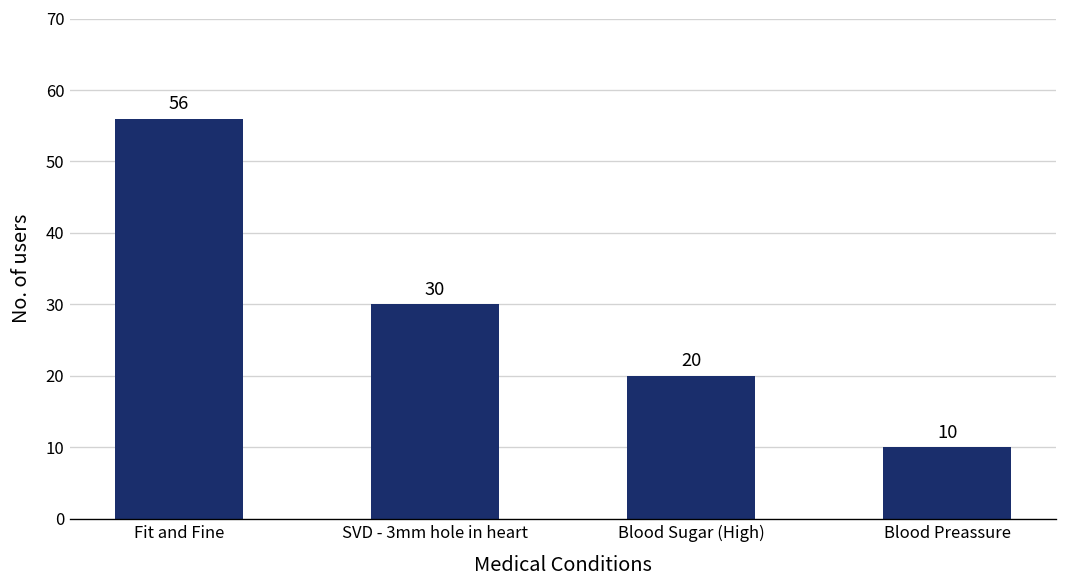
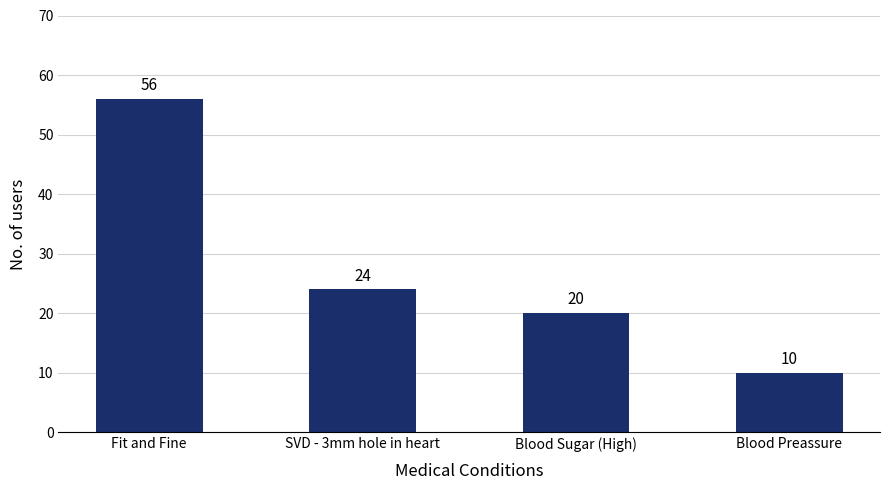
  {
    "Fit and Fine": 56,
-   "SVD - 3mm hole in heart": 30,
+   "SVD - 3mm hole in heart": 24,
    "Blood Sugar (High)": 20,
    "Blood Preassure": 10
  }
